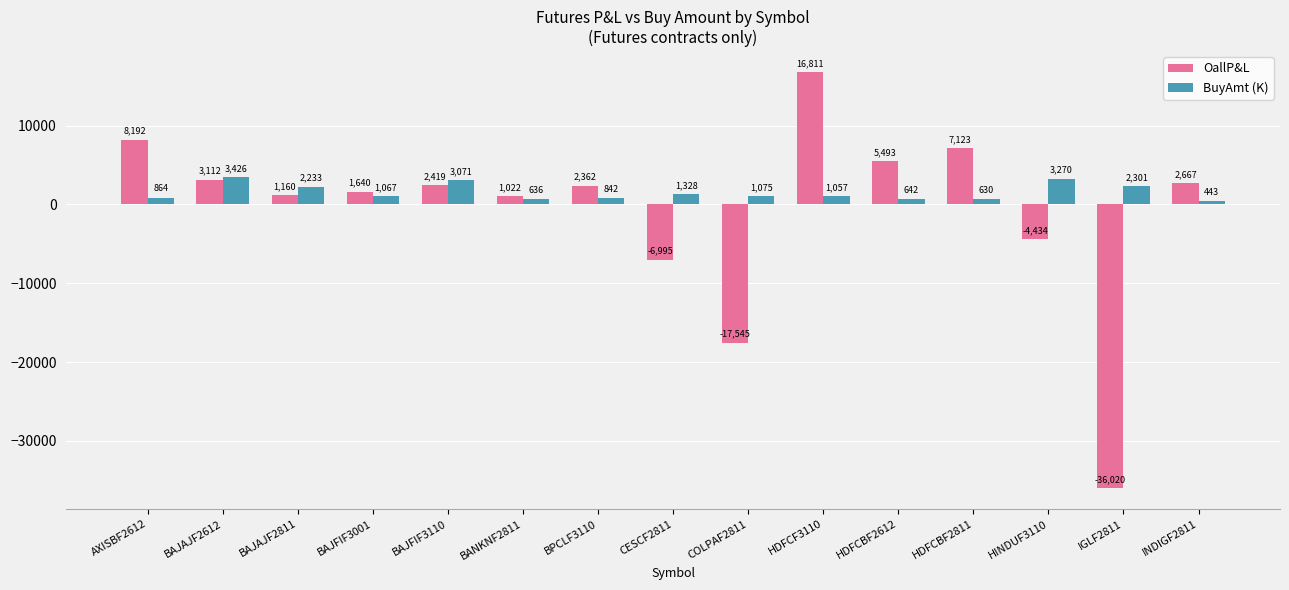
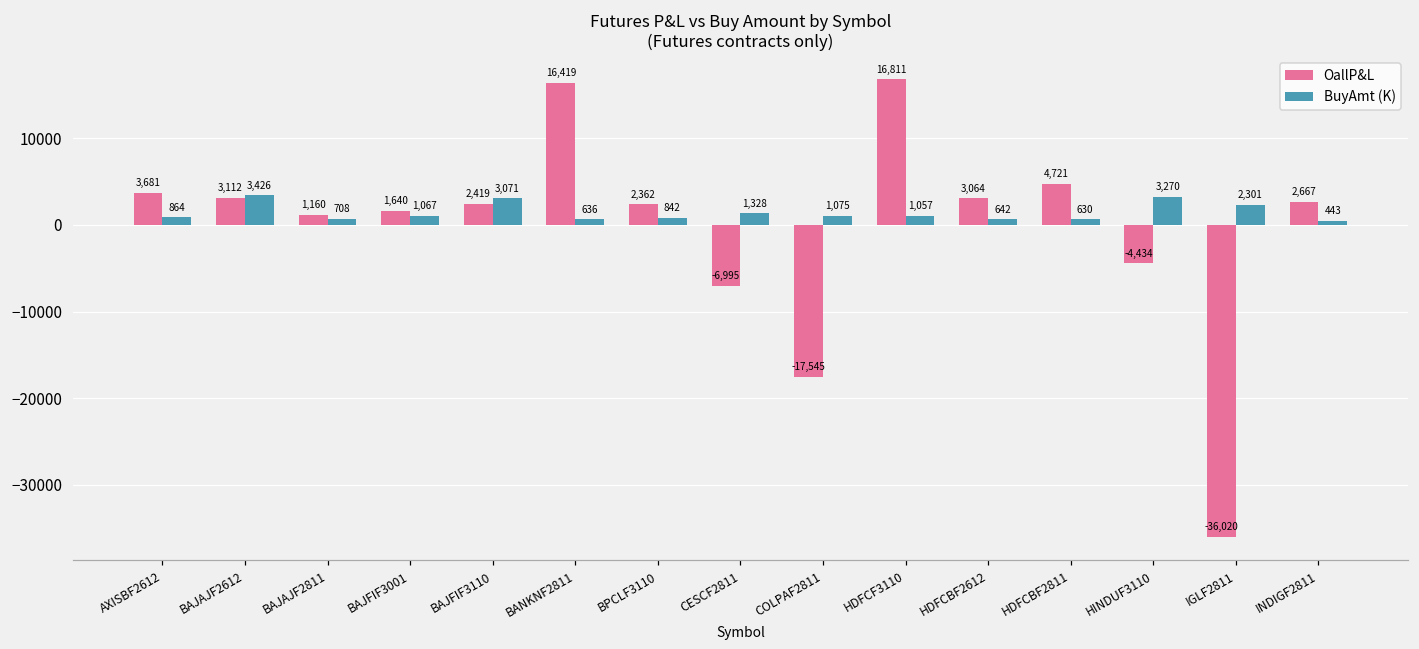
  {
    "OallP&L": {
-     "AXISBF2612": "8,192",
+     "AXISBF2612": "3,681",
      "BAJAJF2612": "3,112",
      "BAJAJF2811": "1,160",
      "BAJFIF3001": "1,640",
      "BAJFIF3110": "2,419",
-     "BANKNF2811": "1,022",
+     "BANKNF2811": "16,419",
      "BPCLF3110": "2,362",
      "CESCF2811": "-6,995",
      "COLPAF2811": "-17,545",
      "HDFCF3110": "16,811",
-     "HDFCBF2612": "5,493",
-     "HDFCBF2811": "7,123",
+     "HDFCBF2612": "3,064",
+     "HDFCBF2811": "4,721",
      "HINDUF3110": "-4,434",
      "IGLF2811": "-36,020",
      "INDIGF2811": "2,667"
    },
    "BuyAmt (K)": {
      "AXISBF2612": "864",
      "BAJAJF2612": "3,426",
-     "BAJAJF2811": "2,233",
+     "BAJAJF2811": "708",
      "BAJFIF3001": "1,067",
      "BAJFIF3110": "3,071",
      "BANKNF2811": "636",
      "BPCLF3110": "842",
      "CESCF2811": "1,328",
      "COLPAF2811": "1,075",
      "HDFCF3110": "1,057",
      "HDFCBF2612": "642",
      "HDFCBF2811": "630",
      "HINDUF3110": "3,270",
      "IGLF2811": "2,301",
      "INDIGF2811": "443"
    }
  }
